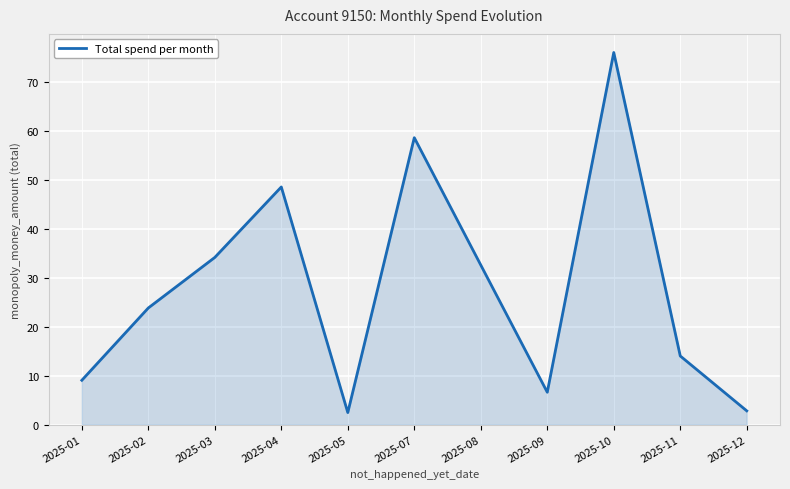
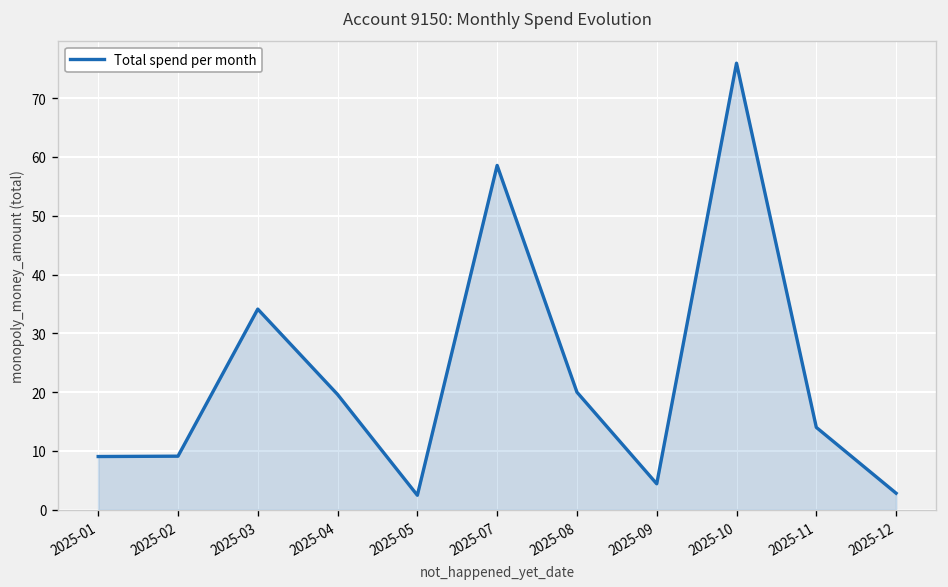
  {
    "2025-01": 9,
-   "2025-02": 24,
+   "2025-02": 9,
    "2025-03": 34,
-   "2025-04": 49,
+   "2025-04": 20,
    "2025-05": 2,
    "2025-07": 59,
-   "2025-08": 33,
-   "2025-09": 7,
+   "2025-08": 20,
+   "2025-09": 4,
    "2025-10": 76,
    "2025-11": 14,
    "2025-12": 3
  }
